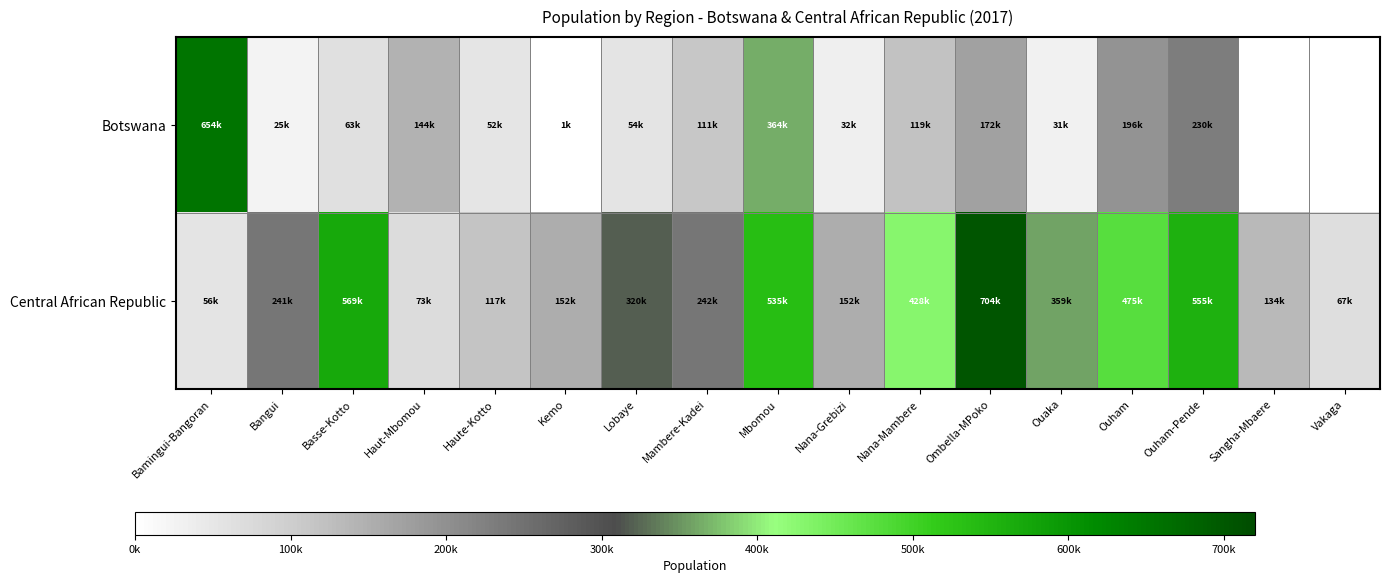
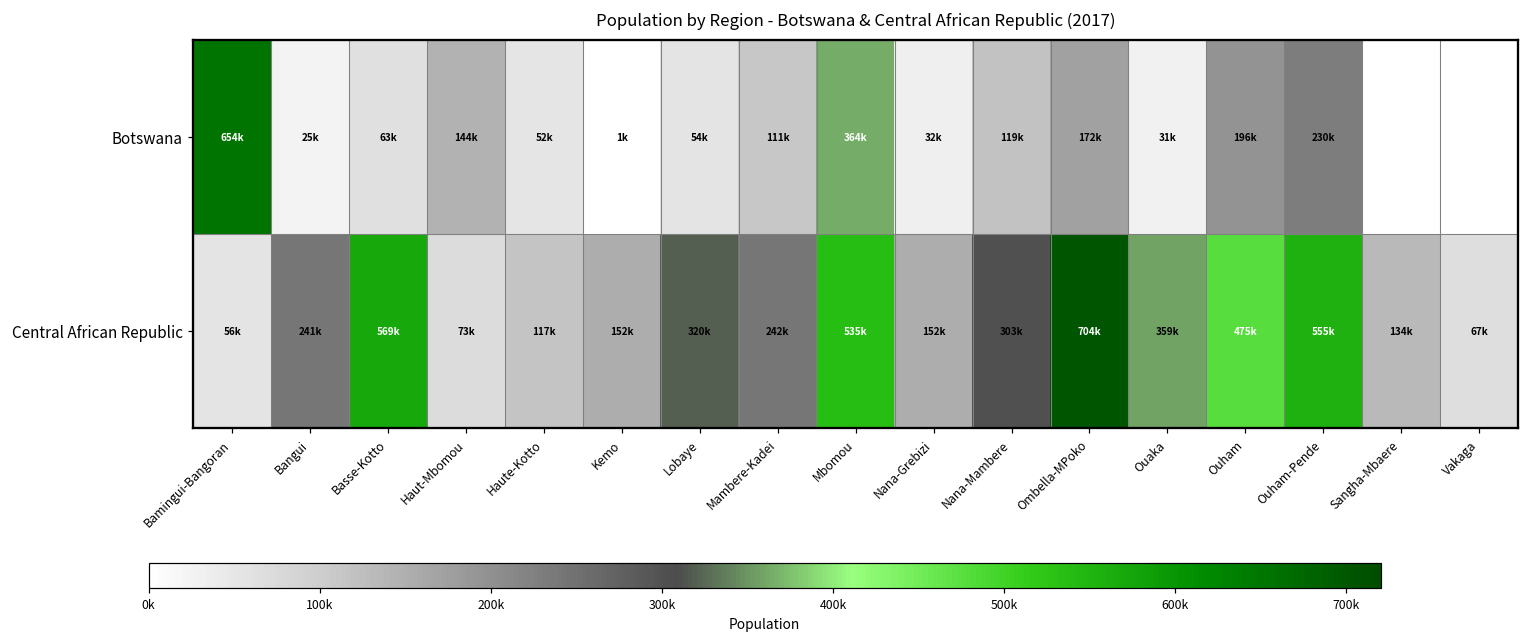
  {
    "Botswana": {
      "Bamingui-Bangoran": "654k",
      "Bangui": "25k",
      "Basse-Kotto": "63k",
      "Haut-Mbomou": "144k",
      "Haute-Kotto": "52k",
      "Kemo": "1k",
      "Lobaye": "54k",
      "Mambere-Kadei": "111k",
      "Mbomou": "364k",
      "Nana-Grebizi": "32k",
      "Nana-Mambere": "119k",
      "Ombella-MPoko": "172k",
      "Ouaka": "31k",
      "Ouham": "196k",
      "Ouham-Pende": "230k"
    },
    "Central African Republic": {
      "Bamingui-Bangoran": "56k",
      "Bangui": "241k",
      "Basse-Kotto": "569k",
      "Haut-Mbomou": "73k",
      "Haute-Kotto": "117k",
      "Kemo": "152k",
      "Lobaye": "320k",
      "Mambere-Kadei": "242k",
      "Mbomou": "535k",
      "Nana-Grebizi": "152k",
-     "Nana-Mambere": "428k",
+     "Nana-Mambere": "303k",
      "Ombella-MPoko": "704k",
      "Ouaka": "359k",
      "Ouham": "475k",
      "Ouham-Pende": "555k",
      "Sangha-Mbaere": "134k",
      "Vakaga": "67k"
    }
  }
